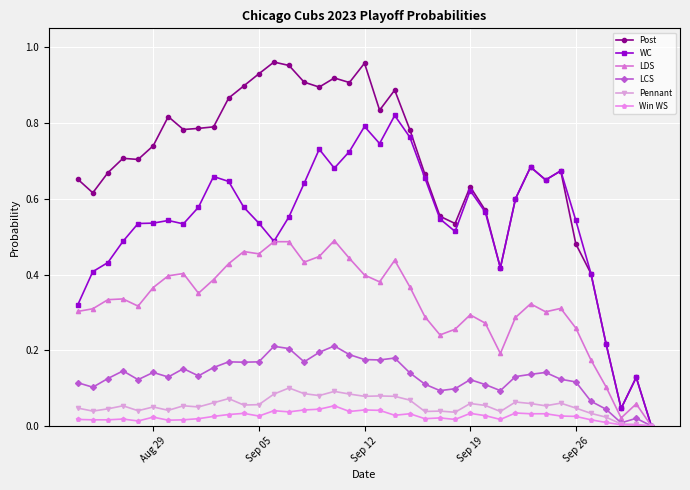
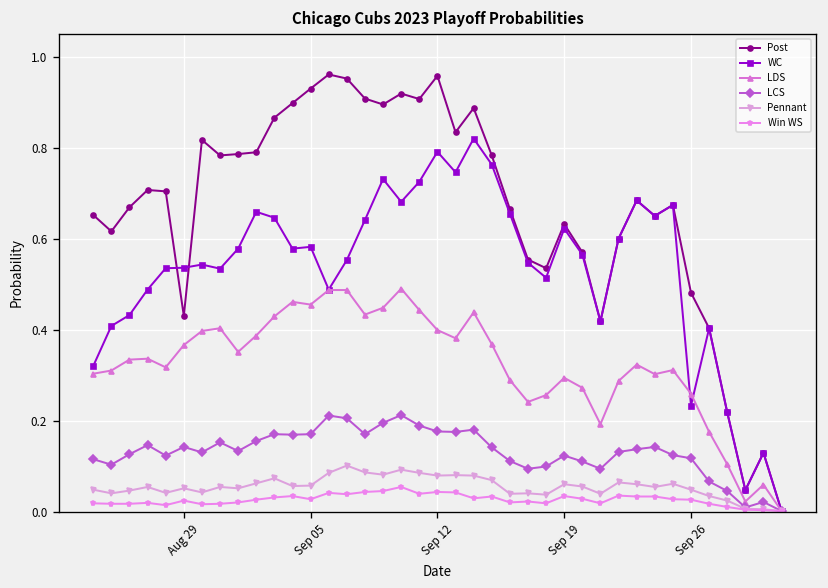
  {
    "Post": {
-     "Aug 29": 0.74,
+     "Aug 29": 0.43,
      "Sep 05": 0.93,
      "Sep 12": 0.96,
      "Sep 19": 0.63,
      "Sep 26": 0.48
    },
    "WC": {
      "Aug 29": 0.54,
-     "Sep 05": 0.54,
+     "Sep 05": 0.58,
      "Sep 12": 0.79,
      "Sep 19": 0.62,
-     "Sep 26": 0.54
+     "Sep 26": 0.23
    }
  }
